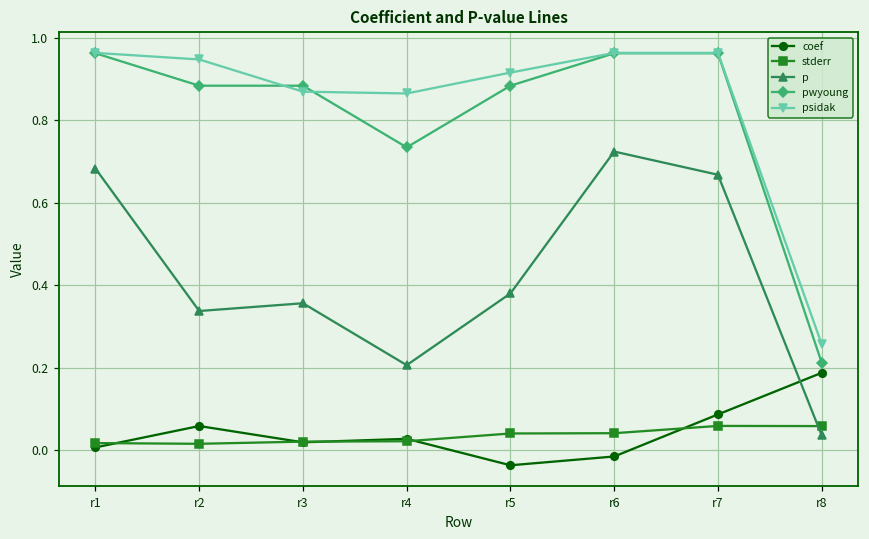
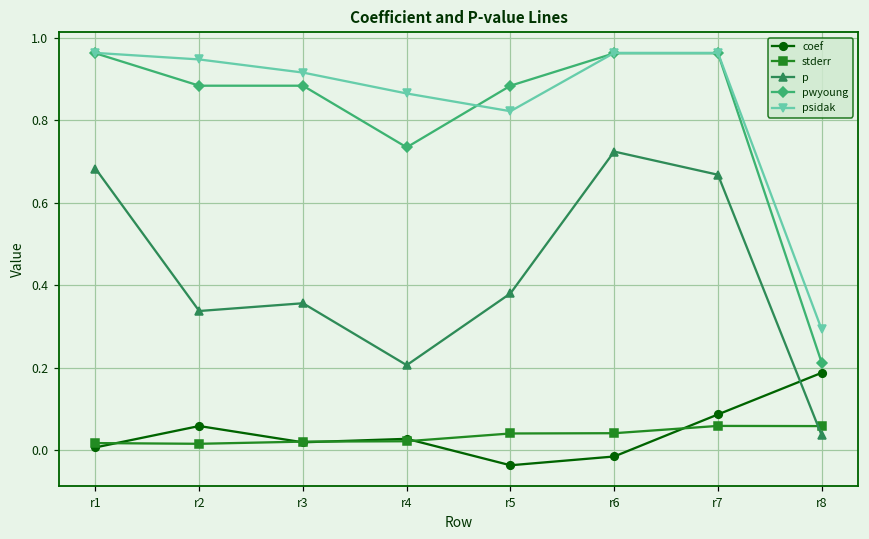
  {
    "coef": {
      "r1": 0.01,
      "r2": 0.06,
      "r5": -0.04,
      "r6": -0.01,
      "r7": 0.09,
      "r8": 0.19
    },
    "psidak": {
      "r2": 0.95,
-     "r3": 0.87,
+     "r3": 0.92,
      "r4": 0.87,
-     "r5": 0.92,
-     "r8": 0.26
+     "r5": 0.82,
+     "r8": 0.29
    }
  }
